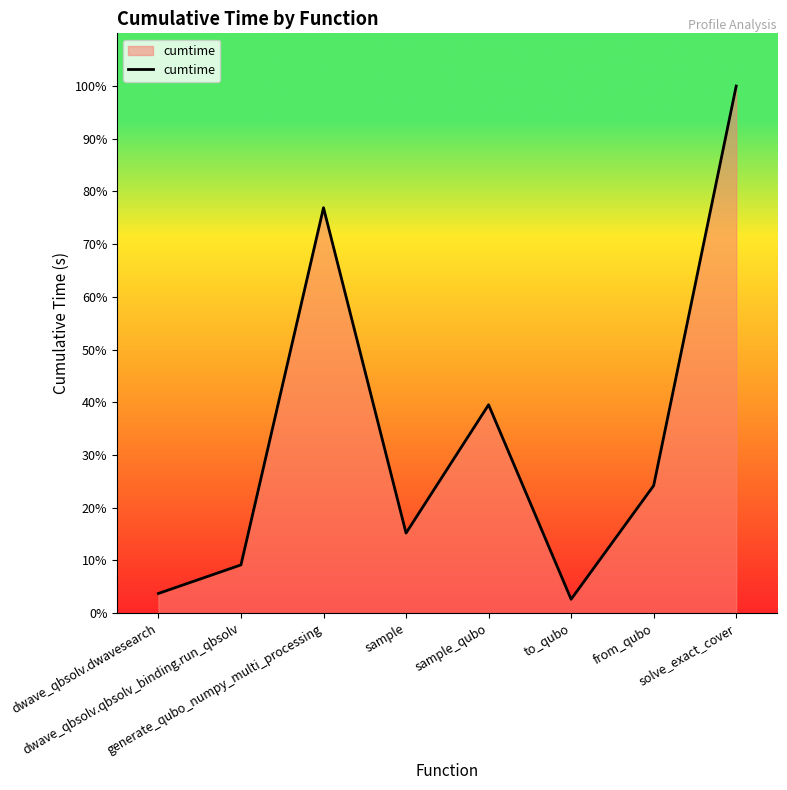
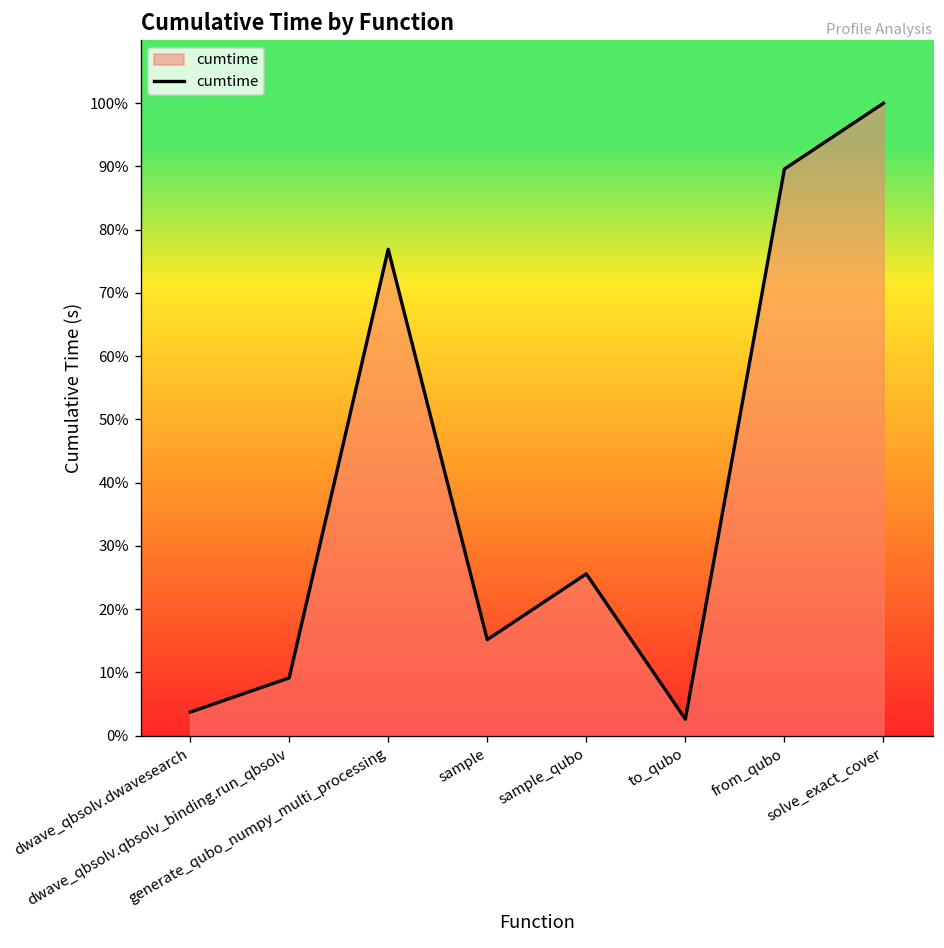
  {
    "dwave_qbsolv.dwavesearch": "4%",
    "dwave_qbsolv.qbsolv_binding.run_qbsolv": "9%",
    "generate_qubo_numpy_multi_processing": "77%",
    "sample": "15%",
-   "sample_qubo": "40%",
+   "sample_qubo": "26%",
    "to_qubo": "3%",
-   "from_qubo": "24%",
+   "from_qubo": "90%",
    "solve_exact_cover": "100%"
  }
